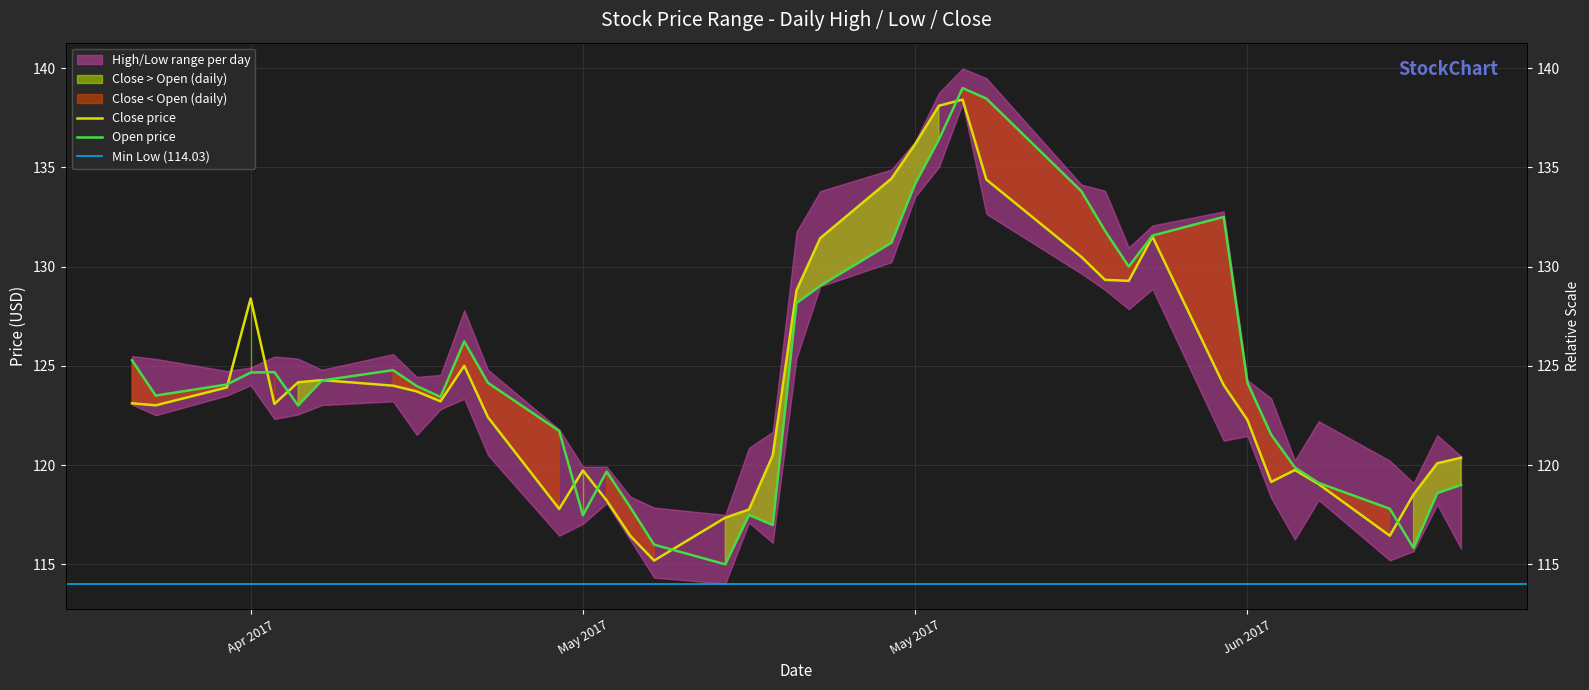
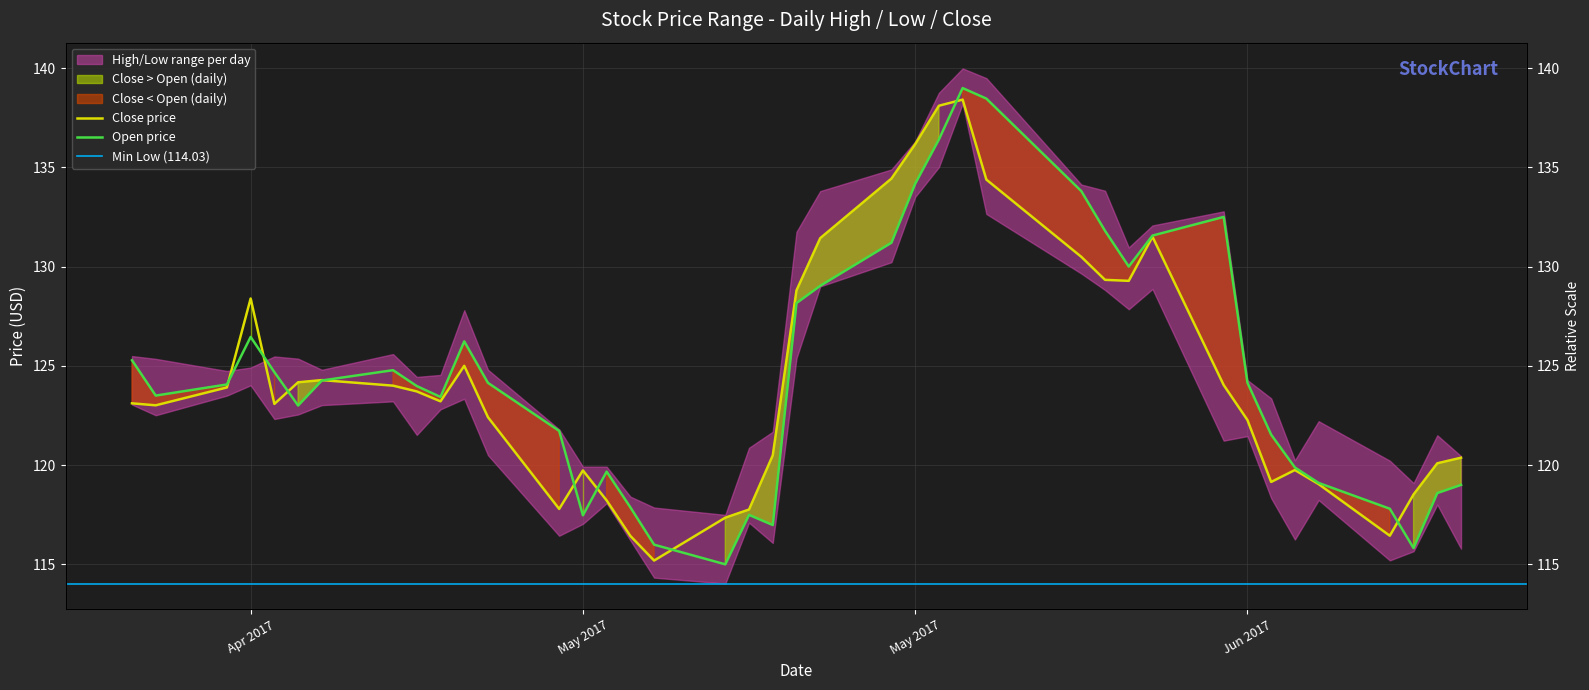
  {
    "Close price": {
      "Apr 2017": 128.4,
      "Jun 2017": 122.3
    },
    "Open price": {
-     "Apr 2017": 124.7,
+     "Apr 2017": 126.5,
      "Jun 2017": 124.2
    }
  }
